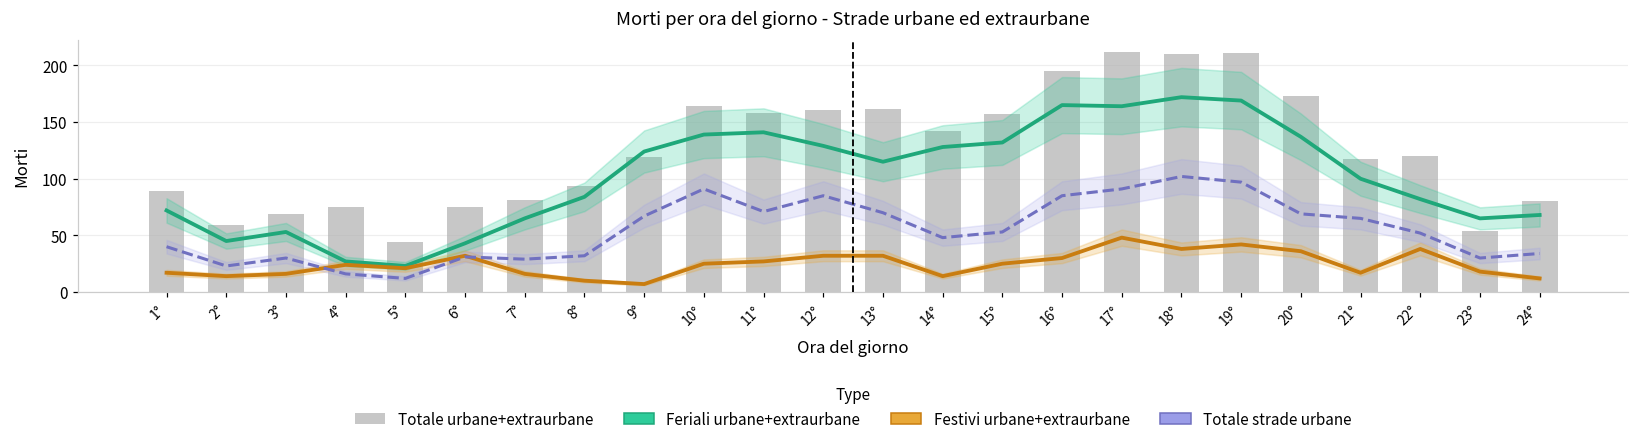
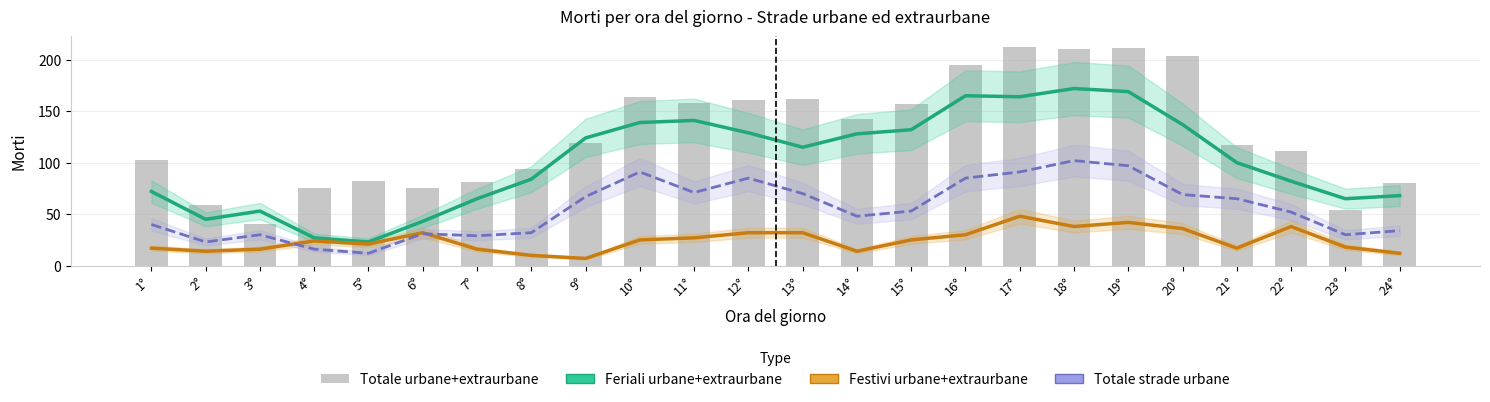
  {
    "Totale urbane+extraurbane": {
-     "1°": 89,
+     "1°": 103,
      "2°": 59,
-     "3°": 69,
+     "3°": 40,
      "4°": 75,
-     "5°": 44,
+     "5°": 82,
      "6°": 75,
      "7°": 81,
      "8°": 94,
      "9°": 119,
      "10°": 164,
      "11°": 158,
      "12°": 161,
      "13°": 162,
      "14°": 142,
      "15°": 157,
      "16°": 195,
      "17°": 212,
      "18°": 210,
      "19°": 211,
-     "20°": 173,
+     "20°": 204,
      "21°": 117,
-     "22°": 120,
+     "22°": 111,
      "23°": 54,
      "24°": 80
    }
  }
